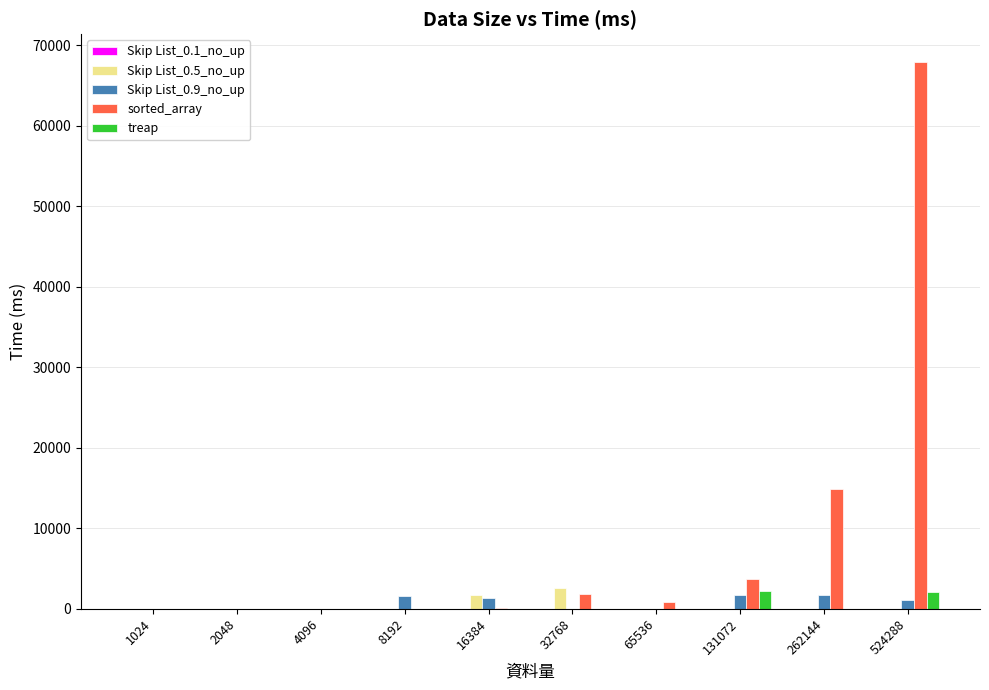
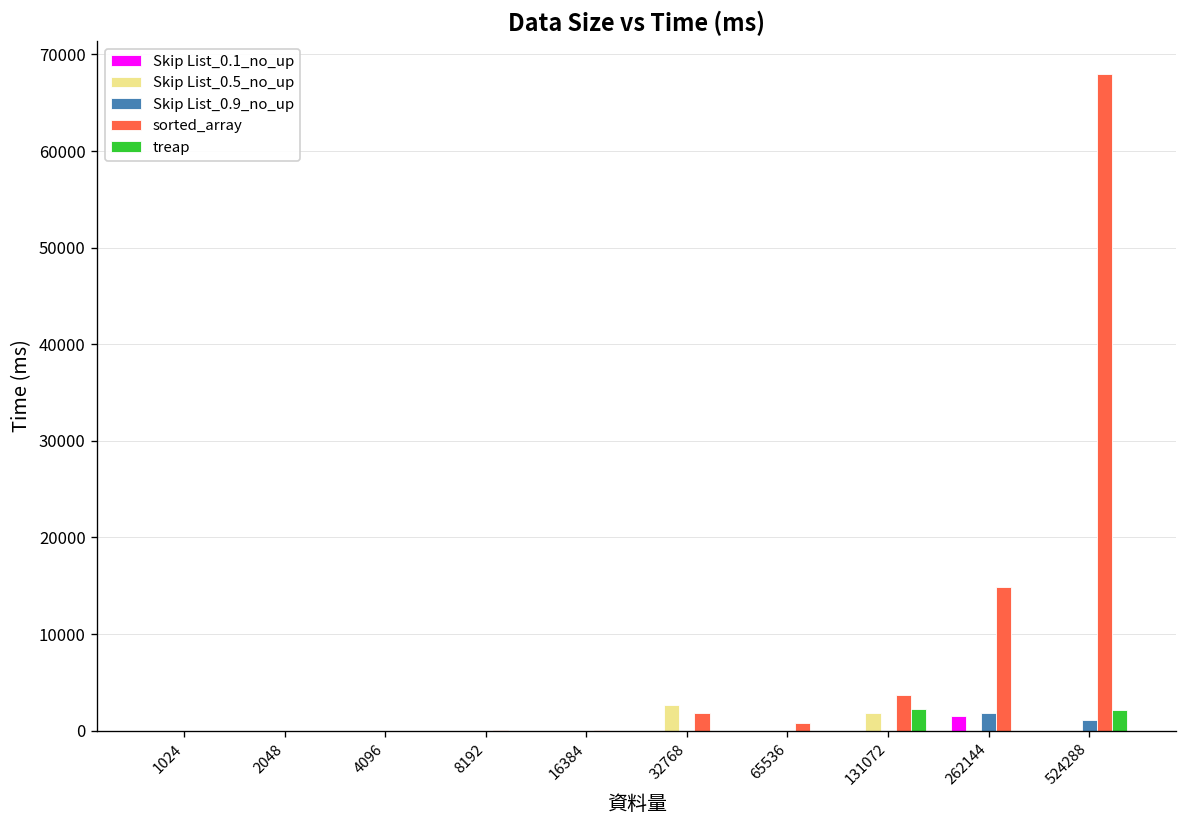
  {
    "Skip List_0.1_no_up": {
-     "262144": 0
+     "262144": 2000
    },
    "Skip List_0.5_no_up": {
-     "16384": 2000,
+     "16384": 0,
      "32768": 3000,
-     "131072": 0
+     "131072": 2000
    },
    "Skip List_0.9_no_up": {
-     "8192": 2000,
-     "16384": 1000,
-     "131072": 2000,
+     "8192": 0,
+     "16384": 0,
+     "131072": 0,
      "262144": 2000,
      "524288": 1000
    },
    "sorted_array": {
      "32768": 2000,
      "65536": 1000,
      "131072": 4000,
      "262144": 15000,
      "524288": 68000
    },
    "treap": {
      "131072": 2000,
      "524288": 2000
    }
  }
